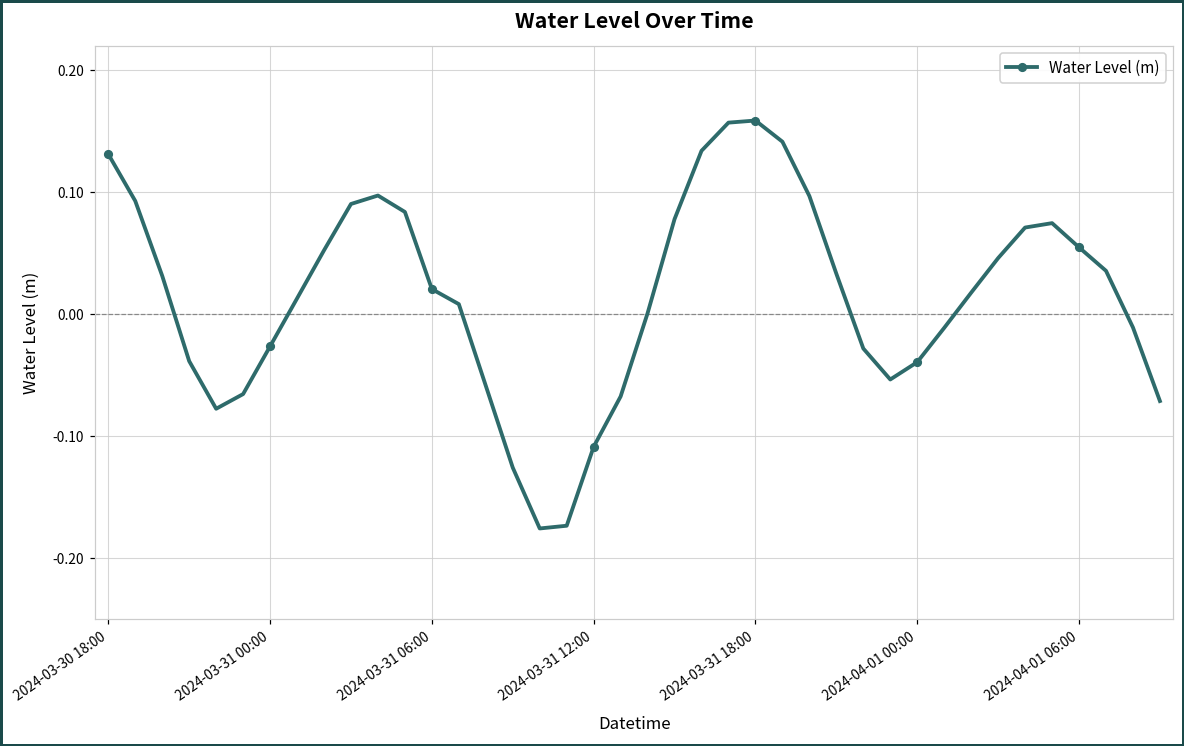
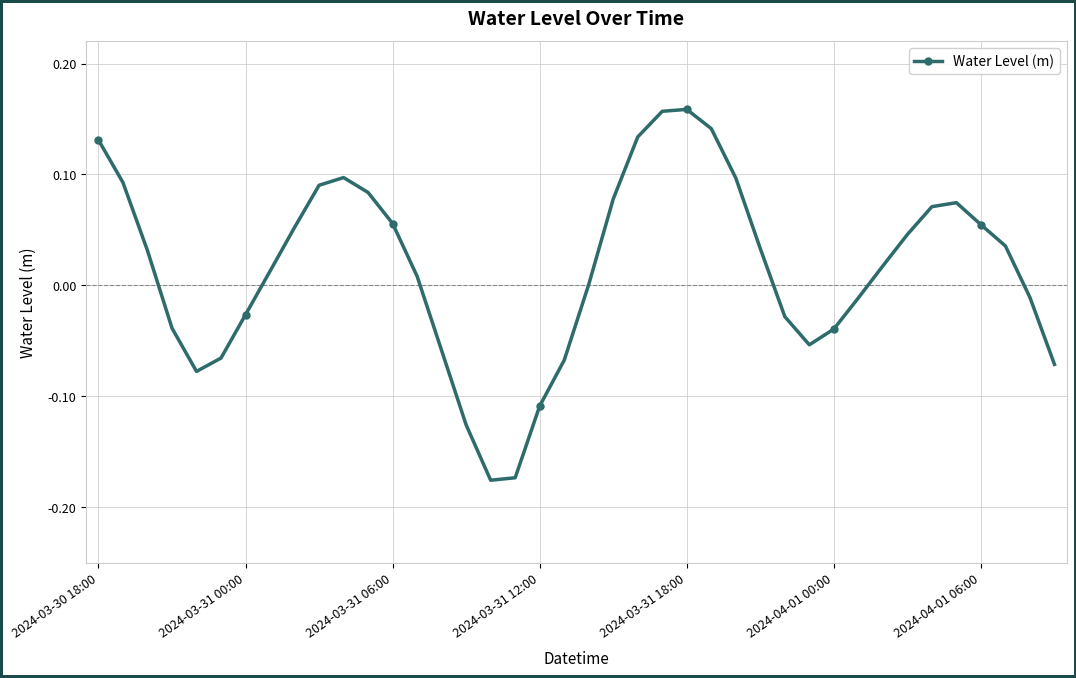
  {
    "2024-03-30 18:00": 0.131,
    "2024-03-31 00:00": -0.026,
-   "2024-03-31 06:00": 0.021,
+   "2024-03-31 06:00": 0.056,
    "2024-03-31 12:00": -0.109,
    "2024-03-31 18:00": 0.159,
    "2024-04-01 00:00": -0.039,
    "2024-04-01 06:00": 0.055
  }
